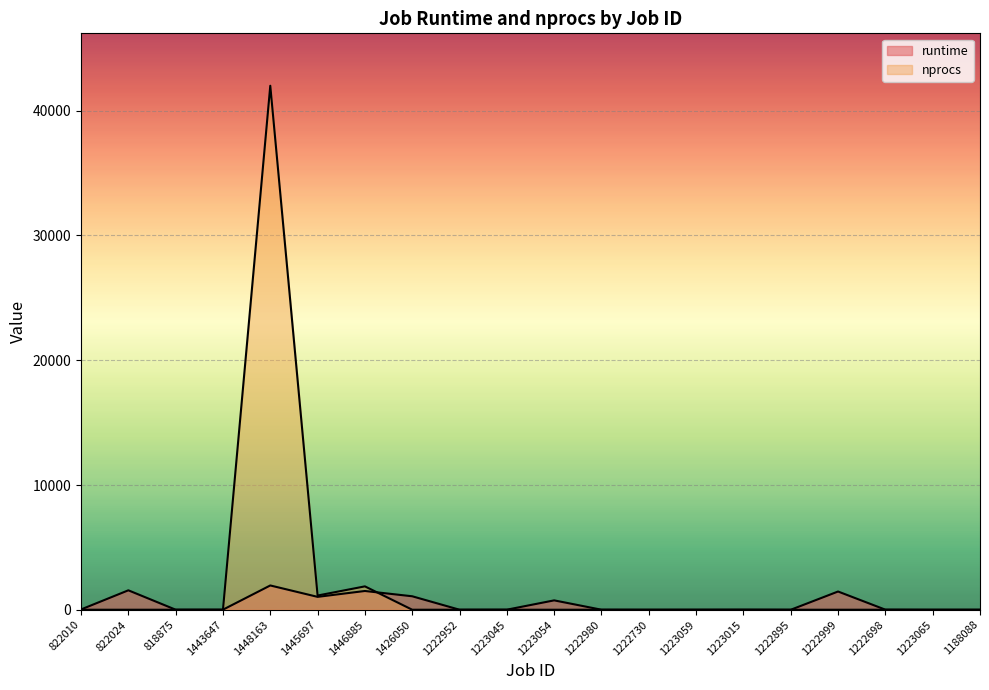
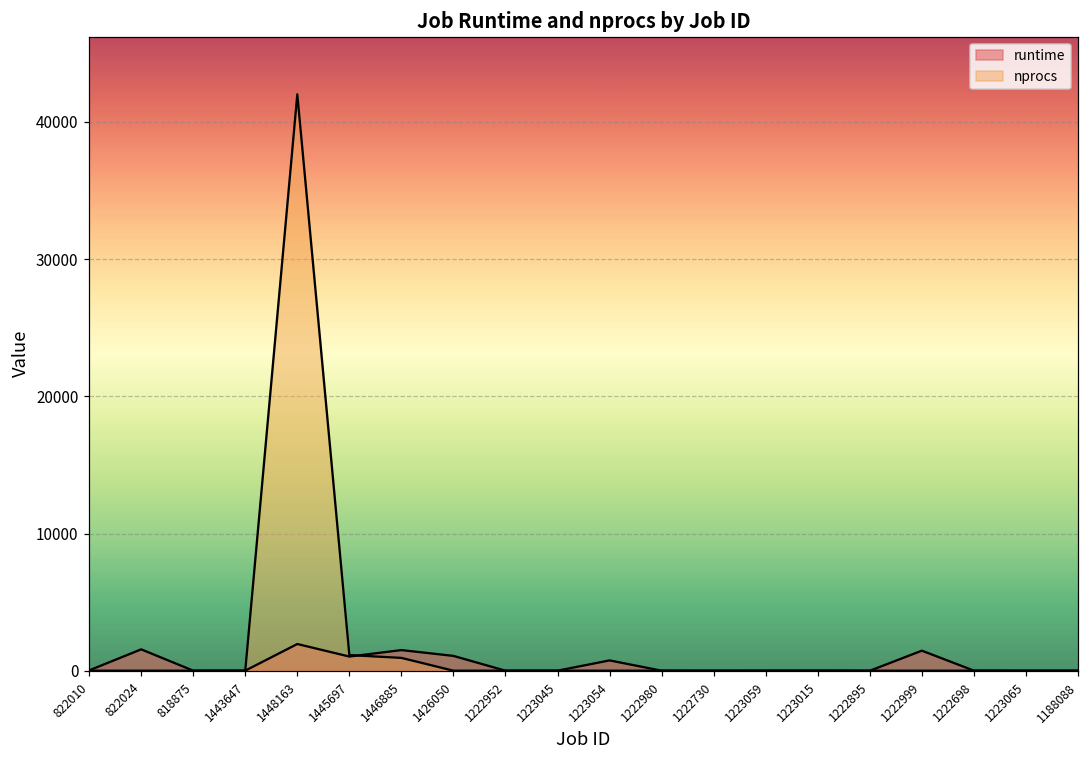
  {
    "runtime": {
      "822024": 1600,
      "1448163": 2000,
      "1446885": 1500,
      "1426050": 1100,
      "1223054": 800,
      "1222999": 1500
    },
    "nprocs": {
      "822024": 0,
      "1448163": 42000,
-     "1446885": 1900,
+     "1446885": 900,
      "1426050": 0,
      "1223054": 0,
      "1222999": 0
    }
  }
